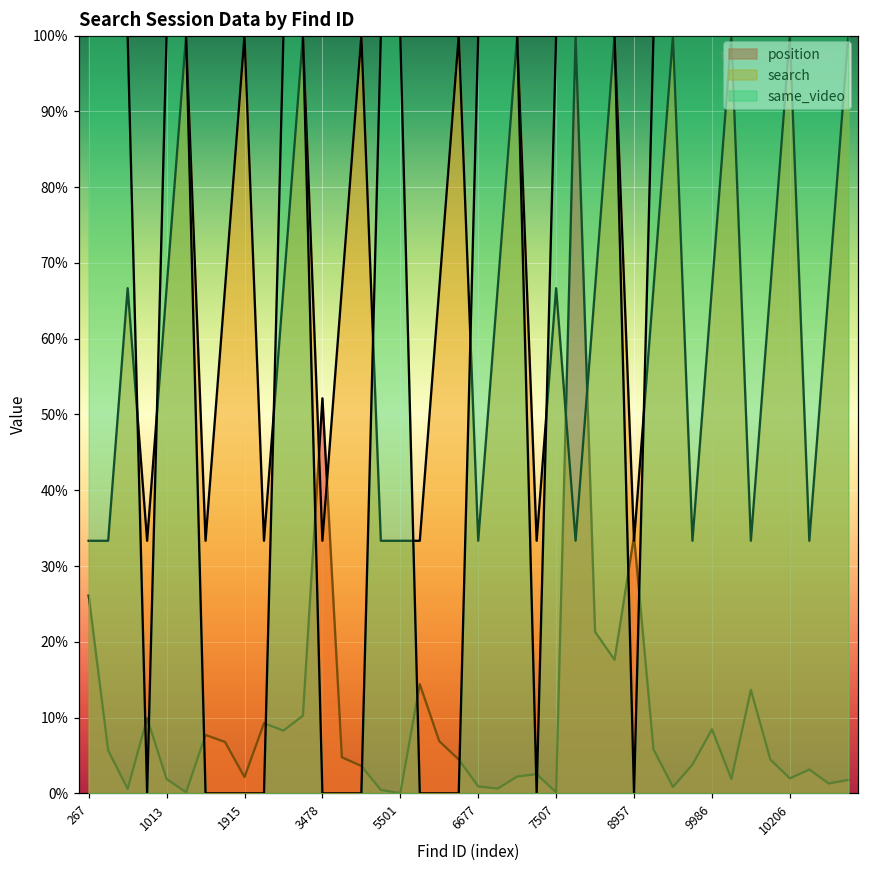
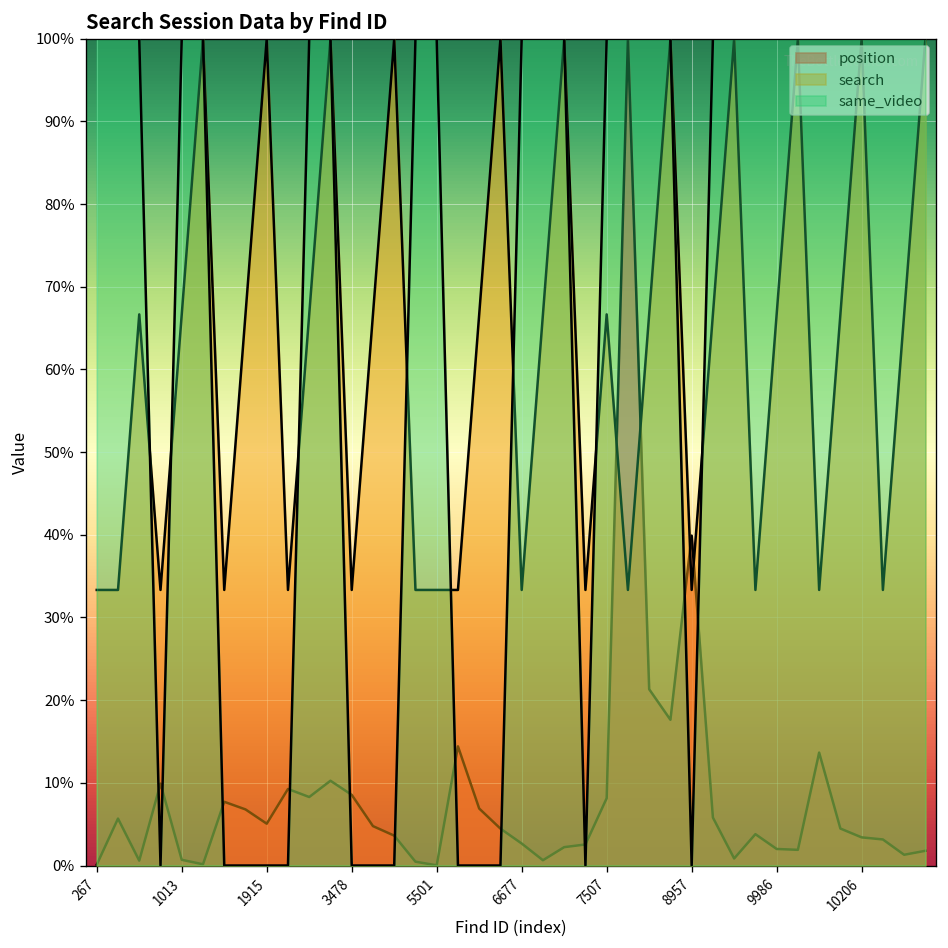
  {
    "position": {
-     "267": "26%",
-     "1013": "2%",
-     "1915": "2%",
-     "3478": "52%",
+     "267": "0%",
+     "1013": "1%",
+     "1915": "5%",
+     "3478": "9%",
      "5501": "0%",
-     "6677": "1%",
-     "7507": "0%",
-     "8957": "34%",
-     "9986": "8%",
-     "10206": "2%"
+     "6677": "3%",
+     "7507": "8%",
+     "8957": "40%",
+     "9986": "2%",
+     "10206": "3%"
    },
    "search": {
      "267": "33%",
      "1013": "67%",
      "1915": "100%",
      "3478": "33%",
      "5501": "33%",
      "6677": "33%",
      "7507": "67%",
      "8957": "33%",
      "9986": "67%"
    },
    "same_video": {
      "267": "100%",
      "1013": "100%",
      "1915": "0%",
      "3478": "0%",
      "5501": "100%",
      "6677": "100%",
      "7507": "100%",
      "8957": "0%",
      "9986": "100%"
    }
  }
